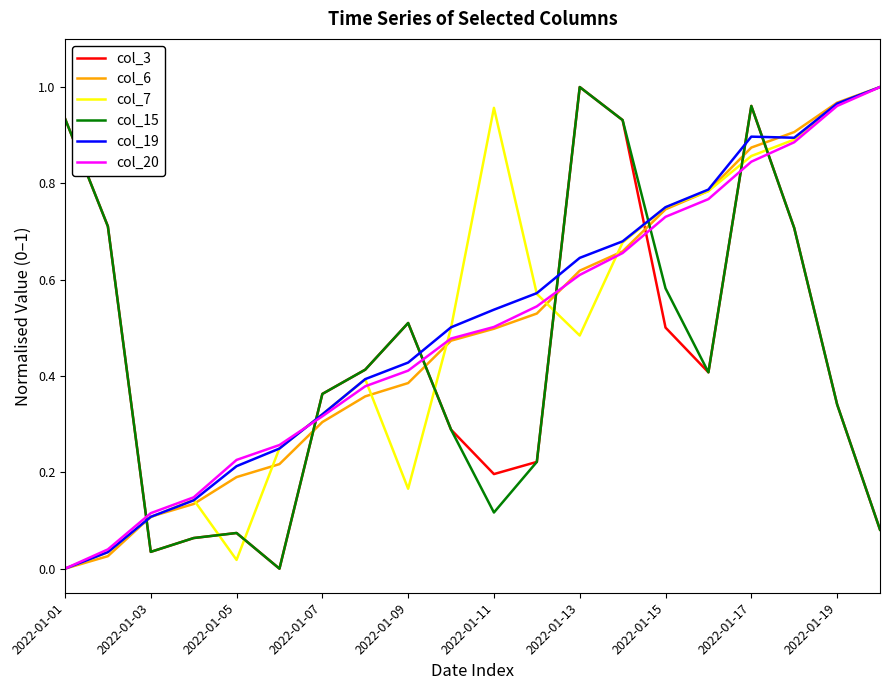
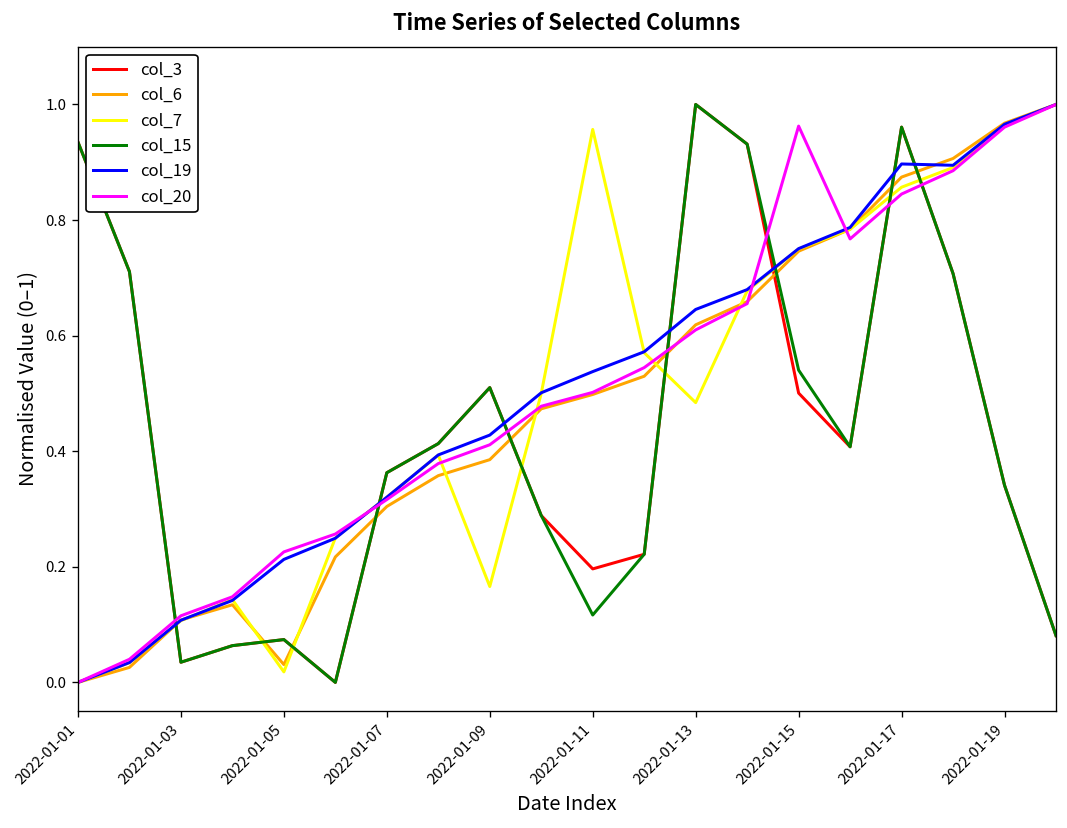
  {
    "col_3": {
      "2022-01-11": 0.20,
      "2022-01-15": 0.50
    },
    "col_6": {
-     "2022-01-05": 0.19,
+     "2022-01-05": 0.03,
      "2022-01-07": 0.30,
      "2022-01-09": 0.39,
      "2022-01-13": 0.62,
      "2022-01-17": 0.87
    },
    "col_7": {
      "2022-01-05": 0.02,
      "2022-01-09": 0.17,
      "2022-01-11": 0.96,
      "2022-01-13": 0.48,
      "2022-01-17": 0.86
    },
    "col_15": {
      "2022-01-11": 0.12,
-     "2022-01-15": 0.58
+     "2022-01-15": 0.54
    },
    "col_19": {
      "2022-01-05": 0.21,
      "2022-01-09": 0.43,
      "2022-01-11": 0.54,
      "2022-01-13": 0.65,
      "2022-01-17": 0.90
    },
    "col_20": {
      "2022-01-03": 0.12,
      "2022-01-05": 0.23,
      "2022-01-09": 0.41,
      "2022-01-13": 0.61,
-     "2022-01-15": 0.73,
+     "2022-01-15": 0.96,
      "2022-01-17": 0.84
    }
  }
